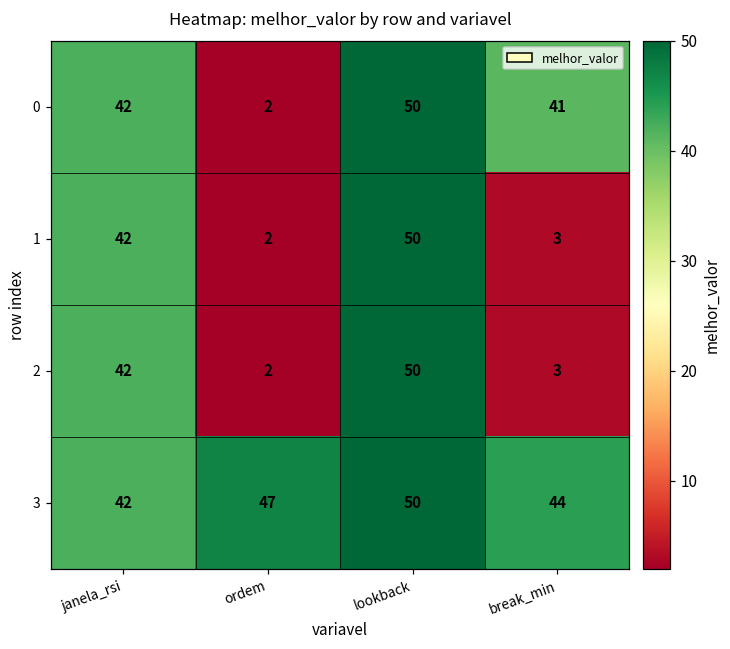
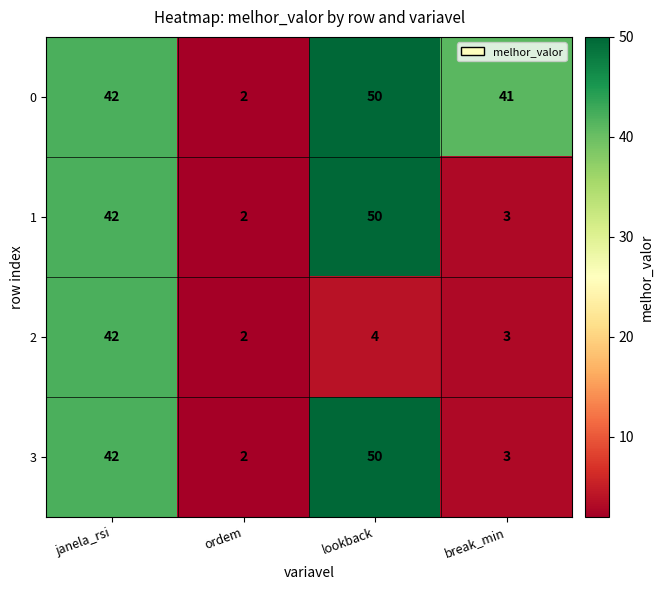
  {
    "0": {
      "janela_rsi": 42,
      "ordem": 2,
      "lookback": 50,
      "break_min": 41
    },
    "1": {
      "janela_rsi": 42,
      "ordem": 2,
      "lookback": 50,
      "break_min": 3
    },
    "2": {
      "janela_rsi": 42,
      "ordem": 2,
-     "lookback": 50,
+     "lookback": 4,
      "break_min": 3
    },
    "3": {
      "janela_rsi": 42,
-     "ordem": 47,
+     "ordem": 2,
      "lookback": 50,
-     "break_min": 44
+     "break_min": 3
    }
  }
